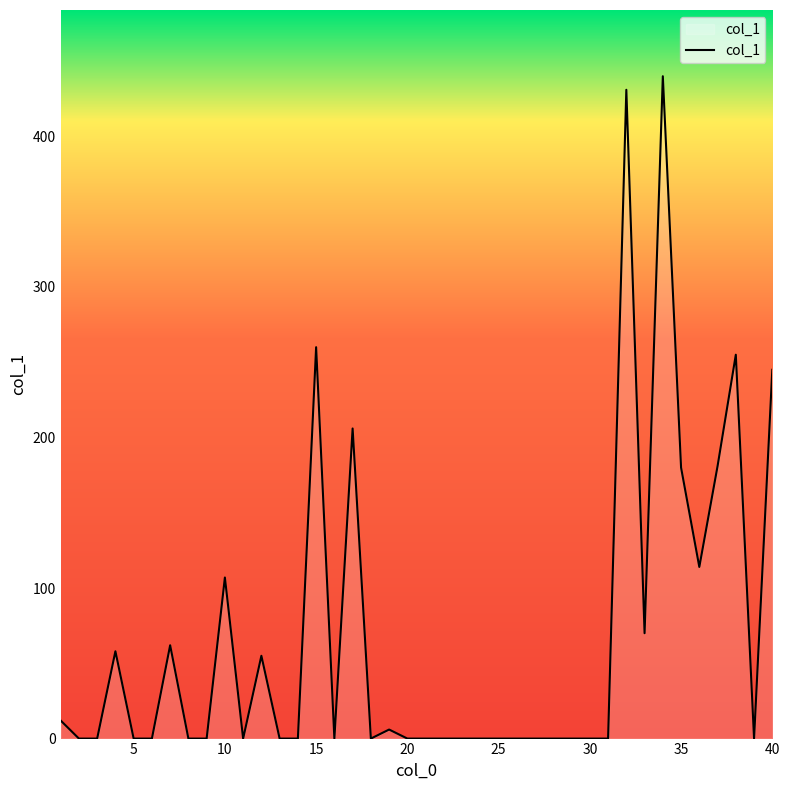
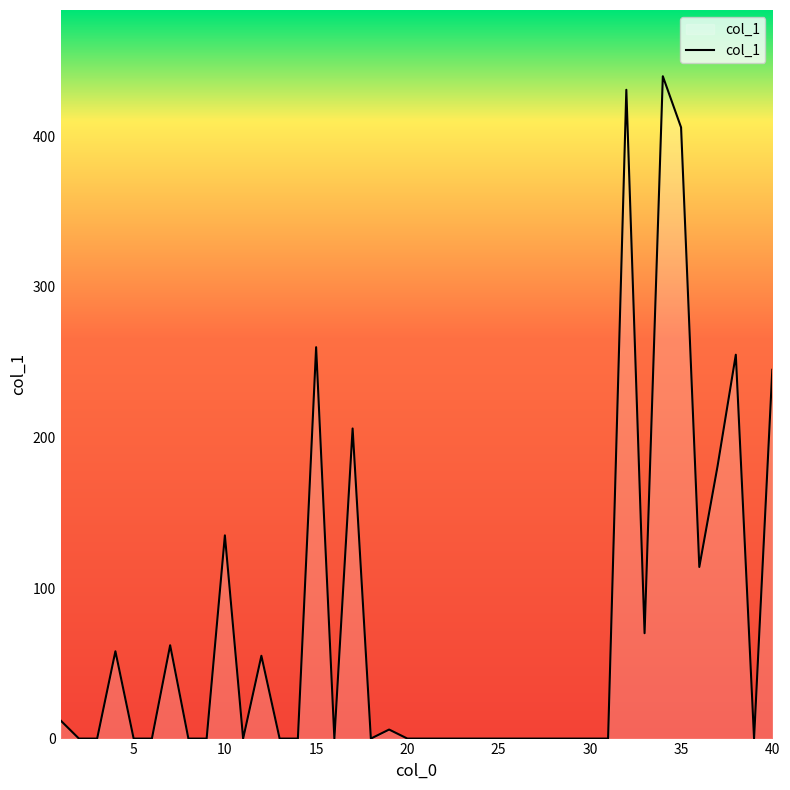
  {
    "5": 0,
-   "10": 107,
+   "10": 135,
    "15": 260,
    "20": 0,
    "25": 0,
    "30": 0,
-   "35": 180,
+   "35": 406,
    "40": 245
  }
